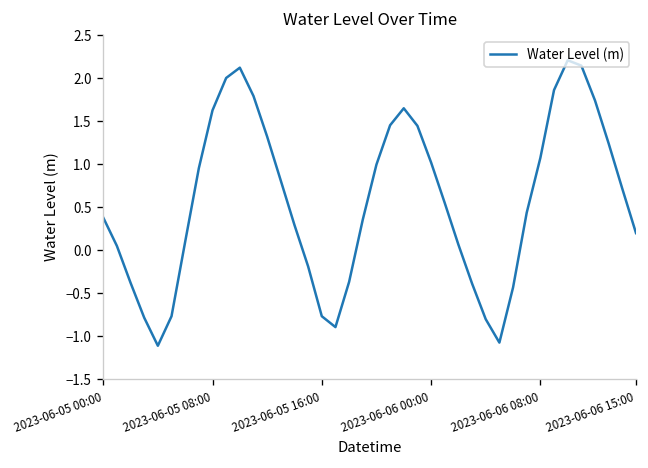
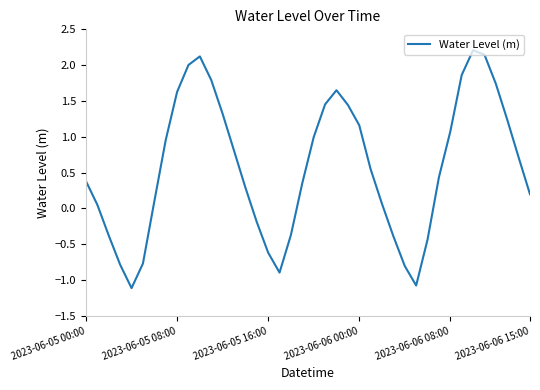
  {
    "2023-06-05 00:00": 0.4,
    "2023-06-05 08:00": 1.6,
-   "2023-06-05 16:00": -0.8,
-   "2023-06-06 00:00": 1.0,
+   "2023-06-05 16:00": -0.6,
+   "2023-06-06 00:00": 1.2,
    "2023-06-06 08:00": 1.1,
    "2023-06-06 15:00": 0.2
  }
